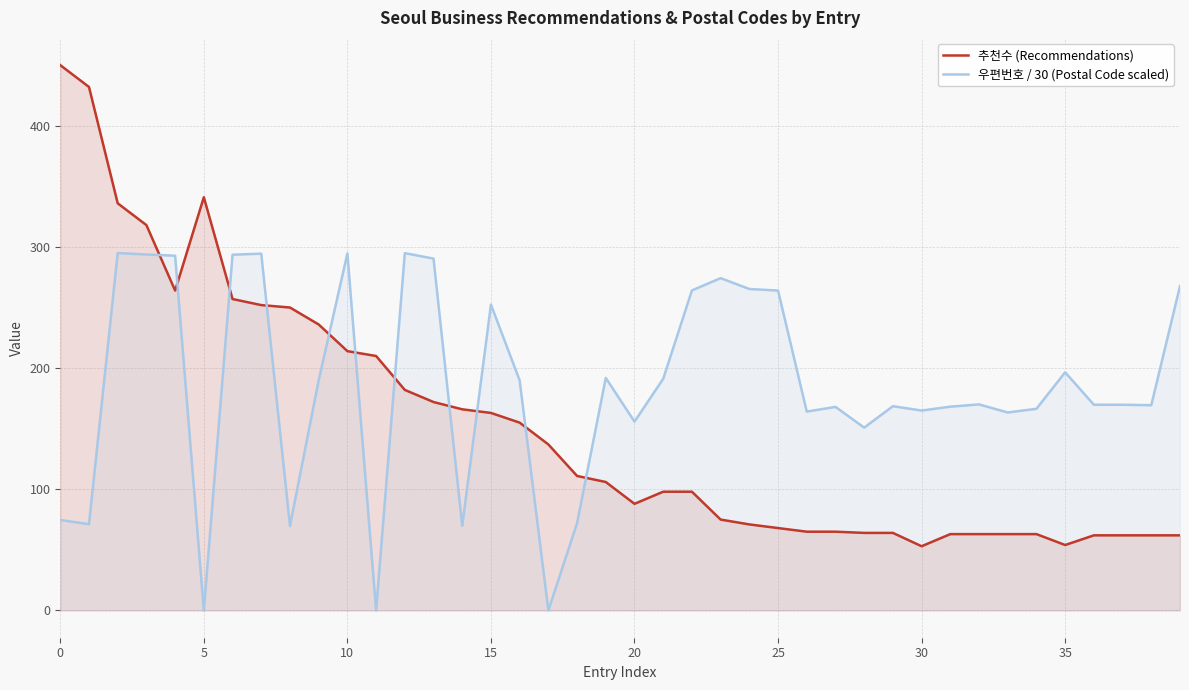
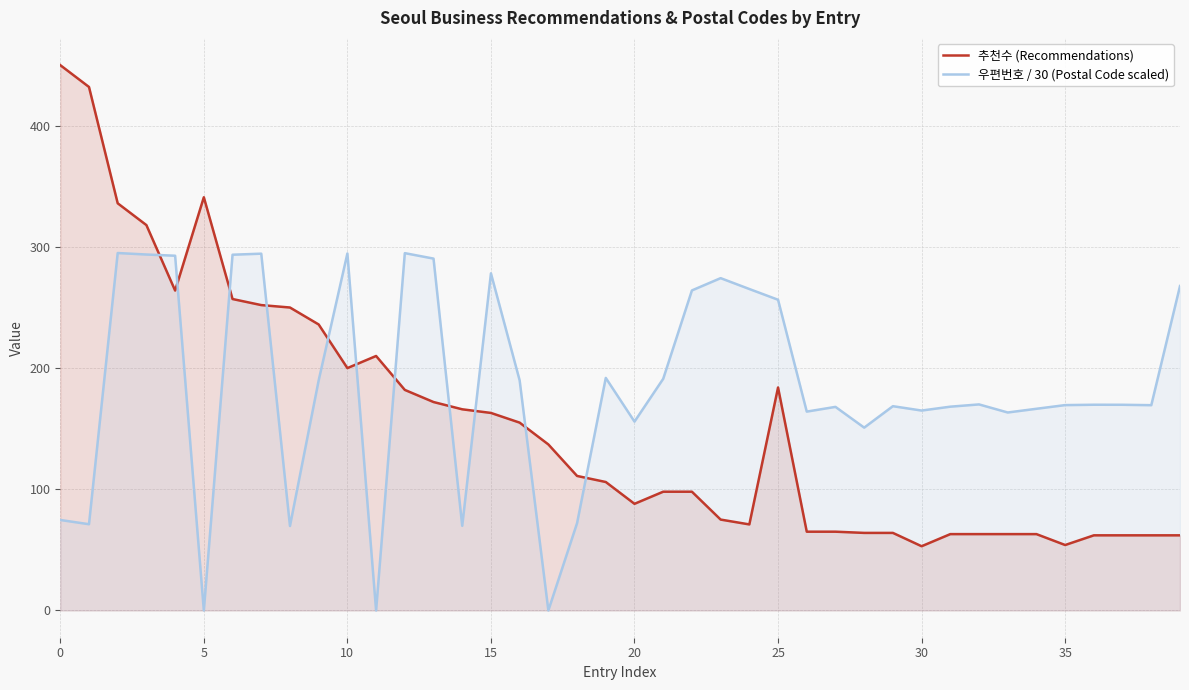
  {
    "추천수 (Recommendations)": {
      "0": 450,
      "5": 341,
-     "10": 214,
+     "10": 200,
      "15": 163,
      "20": 88,
-     "25": 68,
+     "25": 184,
      "30": 53,
      "35": 54
    },
    "우편번호 / 30 (Postal Code scaled)": {
      "0": 75,
      "5": 0,
      "10": 295,
-     "15": 252,
+     "15": 278,
      "20": 156,
-     "25": 264,
+     "25": 256,
      "30": 165,
-     "35": 197
+     "35": 169
    }
  }
